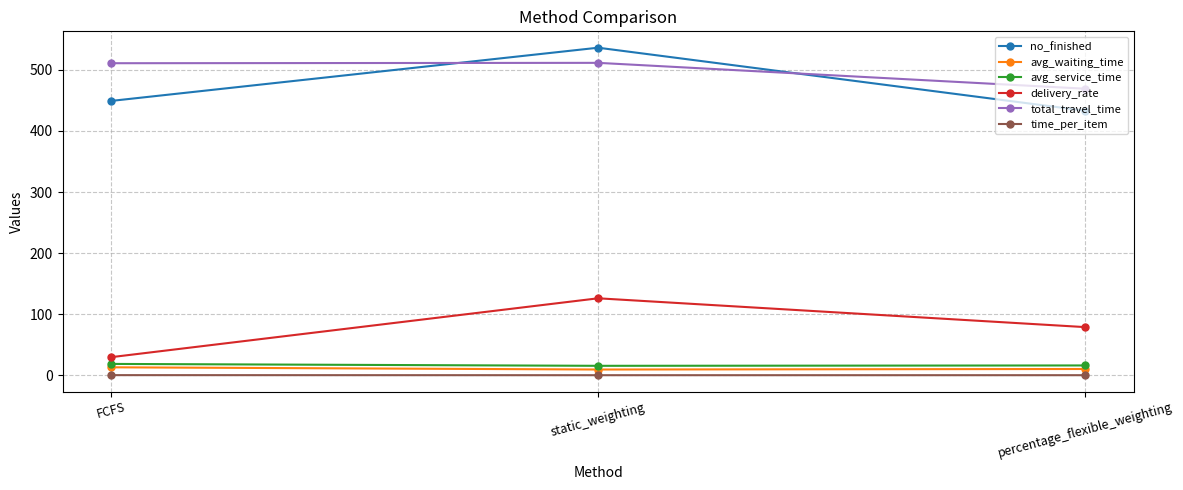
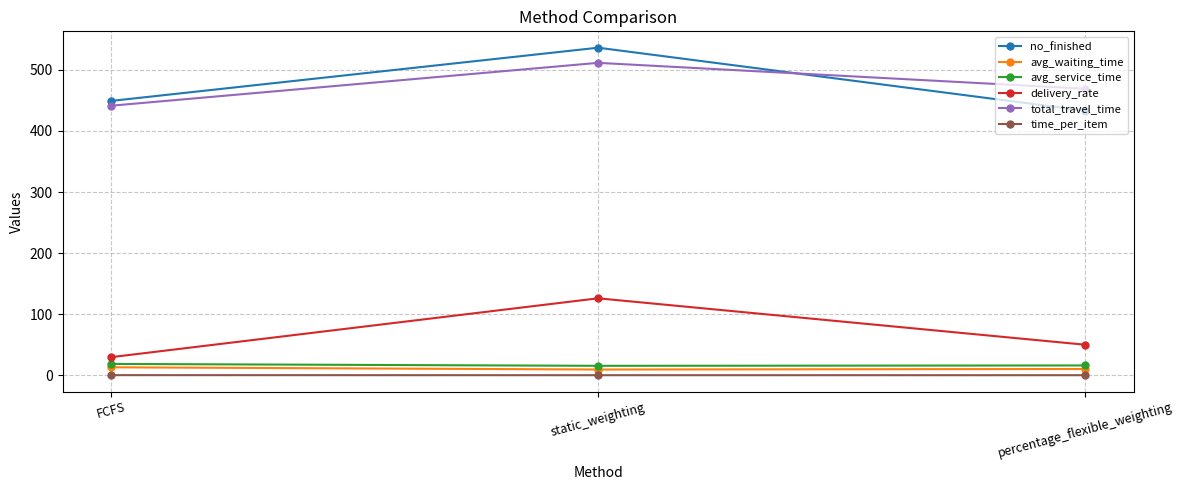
  {
    "no_finished": {
      "FCFS": 450,
      "static_weighting": 540
    },
    "avg_waiting_time": {
      "FCFS": 10,
      "static_weighting": 10,
      "percentage_flexible_weighting": 10
    },
    "avg_service_time": {
      "FCFS": 20,
      "static_weighting": 20,
      "percentage_flexible_weighting": 20
    },
    "delivery_rate": {
      "FCFS": 30,
      "static_weighting": 130,
-     "percentage_flexible_weighting": 80
+     "percentage_flexible_weighting": 50
    },
    "total_travel_time": {
-     "FCFS": 510,
+     "FCFS": 440,
      "static_weighting": 510
    },
    "time_per_item": {
      "FCFS": 0,
      "static_weighting": 0,
      "percentage_flexible_weighting": 0
    }
  }
